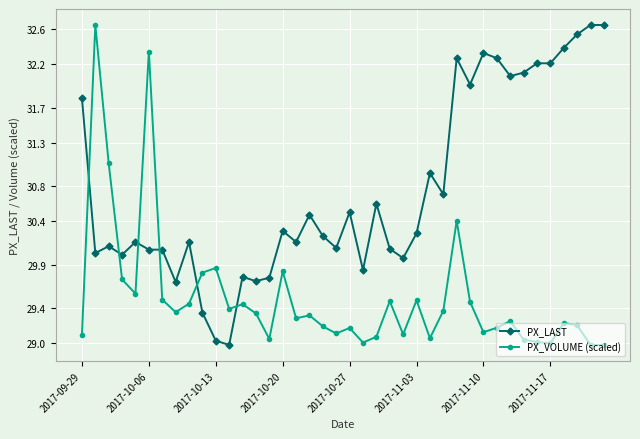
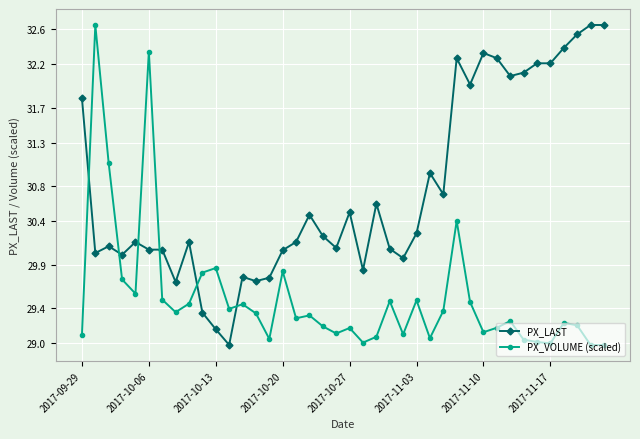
  {
    "PX_LAST": {
      "2017-09-29": 31.8,
      "2017-10-06": 30.1,
-     "2017-10-13": 29.0,
-     "2017-10-20": 30.3,
+     "2017-10-13": 29.2,
+     "2017-10-20": 30.1,
      "2017-10-27": 30.5,
      "2017-11-03": 30.3,
      "2017-11-10": 32.3,
      "2017-11-17": 32.2
    },
    "PX_VOLUME (scaled)": {
      "2017-09-29": 29.1,
      "2017-10-06": 32.3,
      "2017-10-13": 29.9,
      "2017-10-20": 29.8,
      "2017-10-27": 29.2,
      "2017-11-03": 29.5,
      "2017-11-10": 29.1
    }
  }
